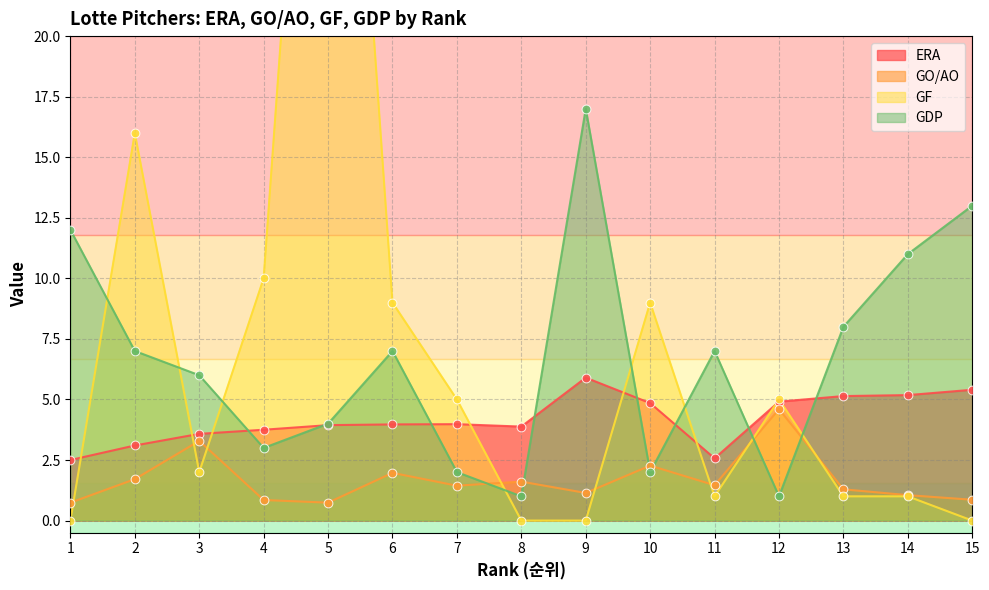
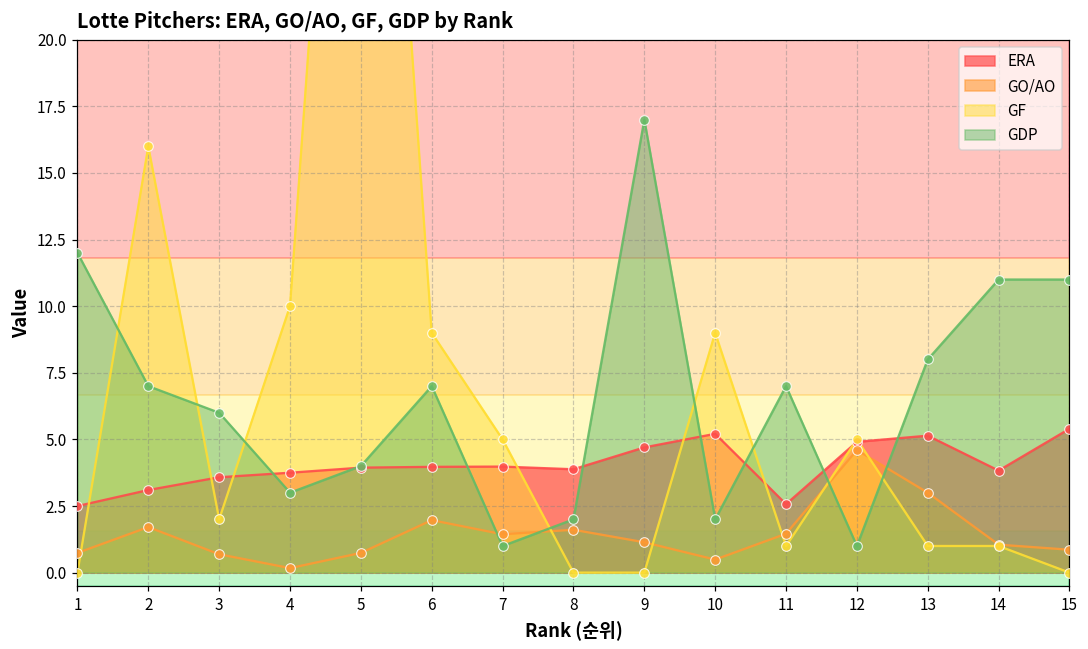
  {
    "ERA": {
      "1": 2.5,
      "2": 3.1,
      "3": 3.6,
      "4": 3.8,
      "6": 4.0,
      "7": 4.0,
      "8": 3.9,
-     "9": 5.9,
-     "10": 4.9,
+     "9": 4.7,
+     "10": 5.2,
      "11": 2.6,
      "13": 5.1,
-     "14": 5.2,
+     "14": 3.8,
      "15": 5.4
    },
    "GO/AO": {
      "1": 0.7,
      "2": 1.7,
-     "3": 3.3,
-     "4": 0.9,
+     "3": 0.7,
+     "4": 0.2,
      "5": 0.7,
      "6": 2.0,
      "7": 1.4,
      "8": 1.6,
      "9": 1.1,
-     "10": 2.3,
+     "10": 0.5,
      "11": 1.5,
      "12": 4.6,
-     "13": 1.3,
+     "13": 3.0,
      "15": 0.9
    },
    "GF": {
      "1": 0.0,
      "2": 16.0,
      "3": 2.0,
      "4": 10.0,
      "6": 9.0,
      "7": 5.0,
      "8": 0.0,
      "9": 0.0,
      "10": 9.0,
      "11": 1.0,
      "13": 1.0,
      "15": 0.0
    },
    "GDP": {
      "1": 12,
      "2": 7,
      "3": 6,
      "4": 3,
      "6": 7,
-     "7": 2,
-     "8": 1,
+     "7": 1,
+     "8": 2,
      "9": 17,
      "10": 2,
      "11": 7,
      "12": 1,
      "13": 8,
      "14": 11,
-     "15": 13
+     "15": 11
    }
  }
